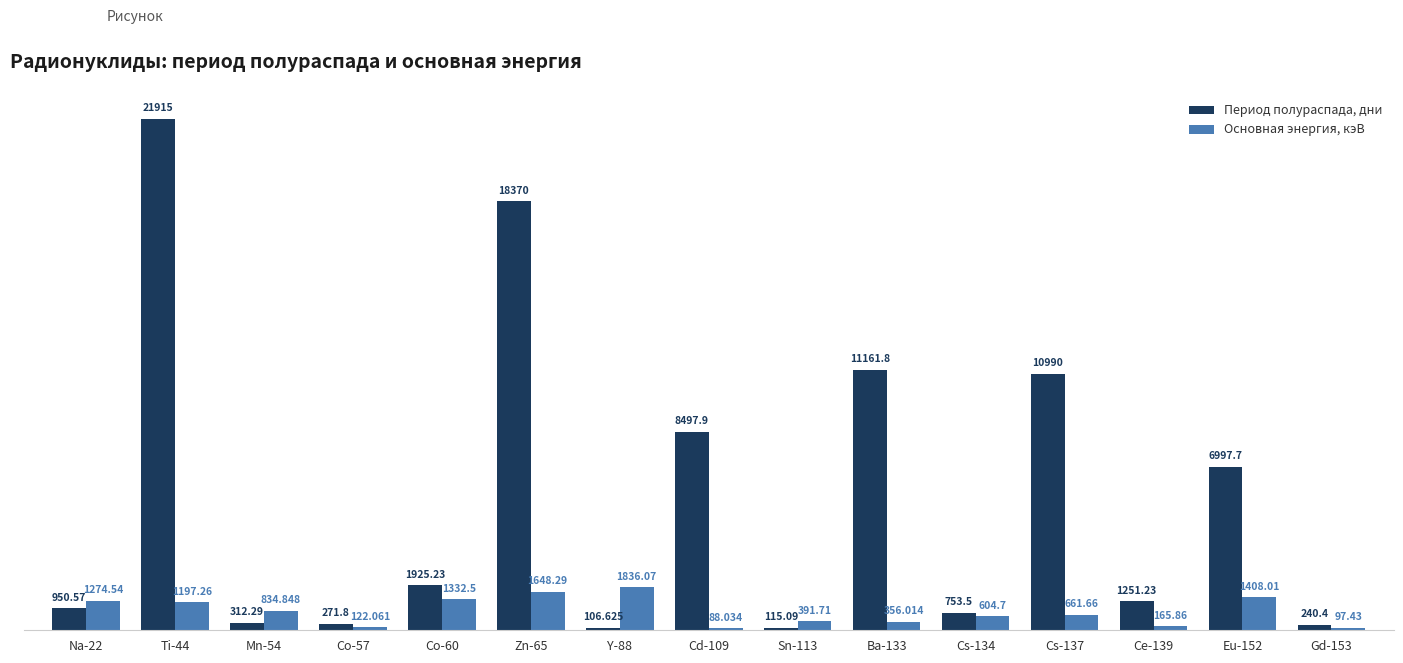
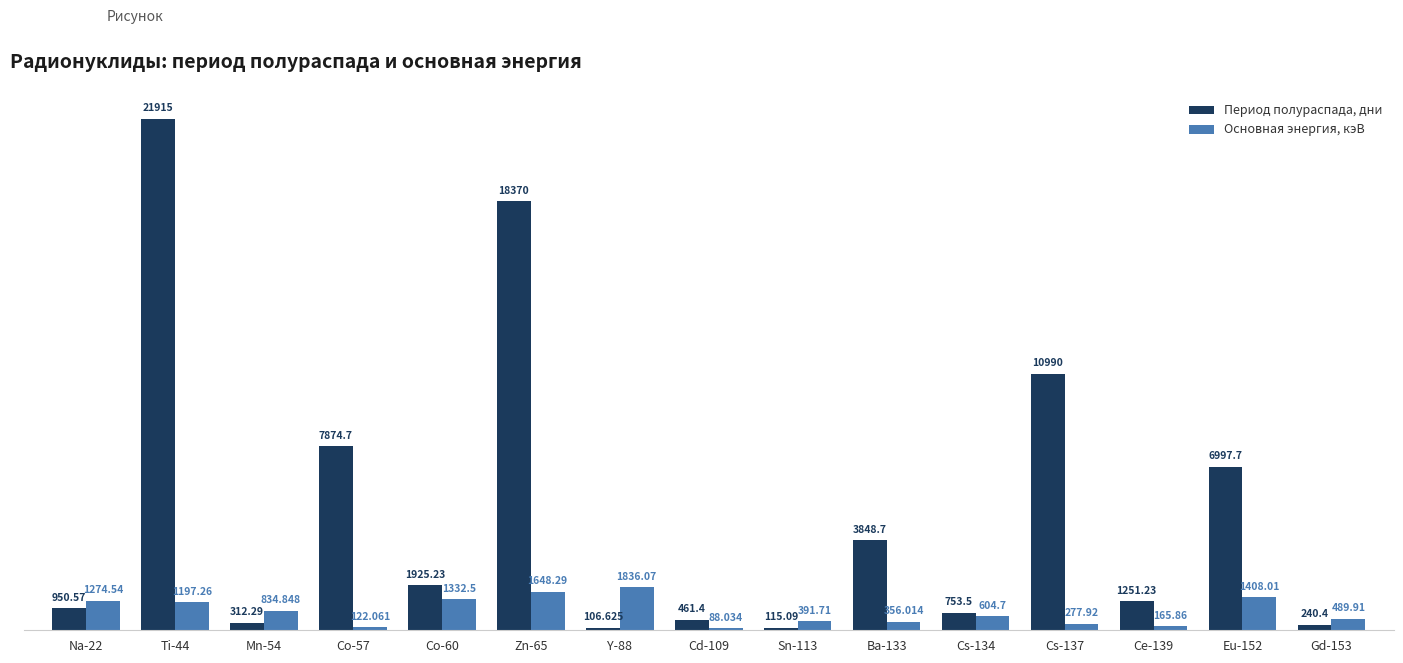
  {
    "Период полураспада, дни": {
      "Na-22": 950.57,
      "Ti-44": 21915,
      "Mn-54": 312.29,
-     "Co-57": 271.8,
+     "Co-57": 7874.7,
      "Co-60": 1925.23,
      "Zn-65": 18370,
      "Y-88": 106.625,
-     "Cd-109": 8497.9,
+     "Cd-109": 461.4,
      "Sn-113": 115.09,
-     "Ba-133": 11161.8,
+     "Ba-133": 3848.7,
      "Cs-134": 753.5,
      "Cs-137": 10990,
      "Ce-139": 1251.23,
      "Eu-152": 6997.7,
      "Gd-153": 240.4
    },
    "Основная энергия, кэВ": {
      "Na-22": 1274.54,
      "Ti-44": 1197.26,
      "Mn-54": 834.848,
      "Co-57": 122.061,
      "Co-60": 1332.5,
      "Zn-65": 1648.29,
      "Y-88": 1836.07,
      "Cd-109": 88.034,
      "Sn-113": 391.71,
      "Ba-133": 356.014,
      "Cs-134": 604.7,
-     "Cs-137": 661.66,
+     "Cs-137": 277.92,
      "Ce-139": 165.86,
      "Eu-152": 1408.01,
-     "Gd-153": 97.43
+     "Gd-153": 489.91
    }
  }
